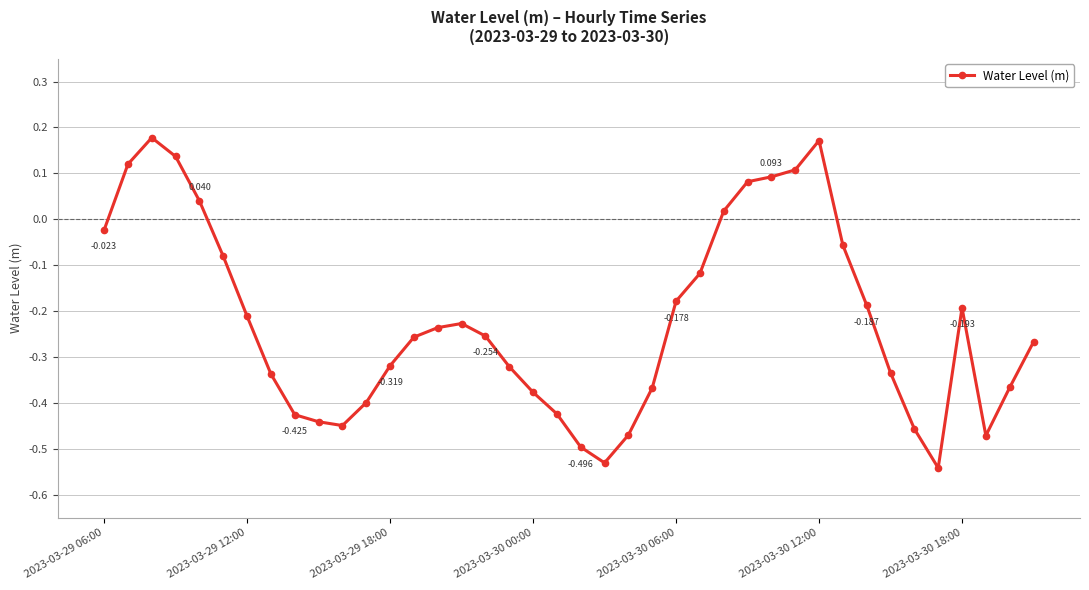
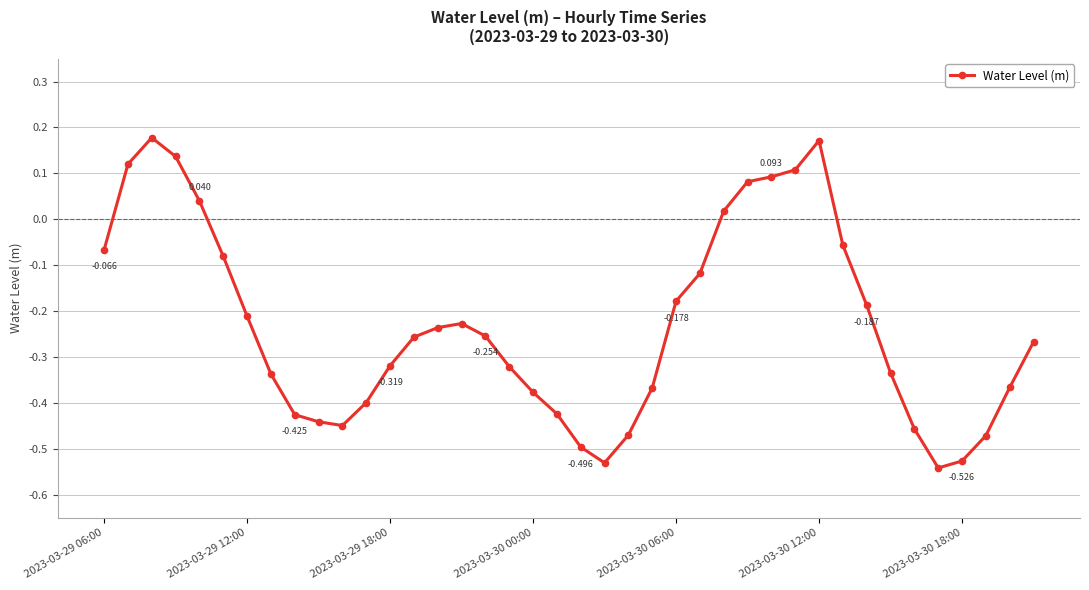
  {
-   "2023-03-29 06:00": -0.023,
+   "2023-03-29 06:00": -0.066,
    "2023-03-29 18:00": -0.319,
    "2023-03-30 06:00": -0.178,
-   "2023-03-30 18:00": -0.193
+   "2023-03-30 18:00": -0.526
  }
